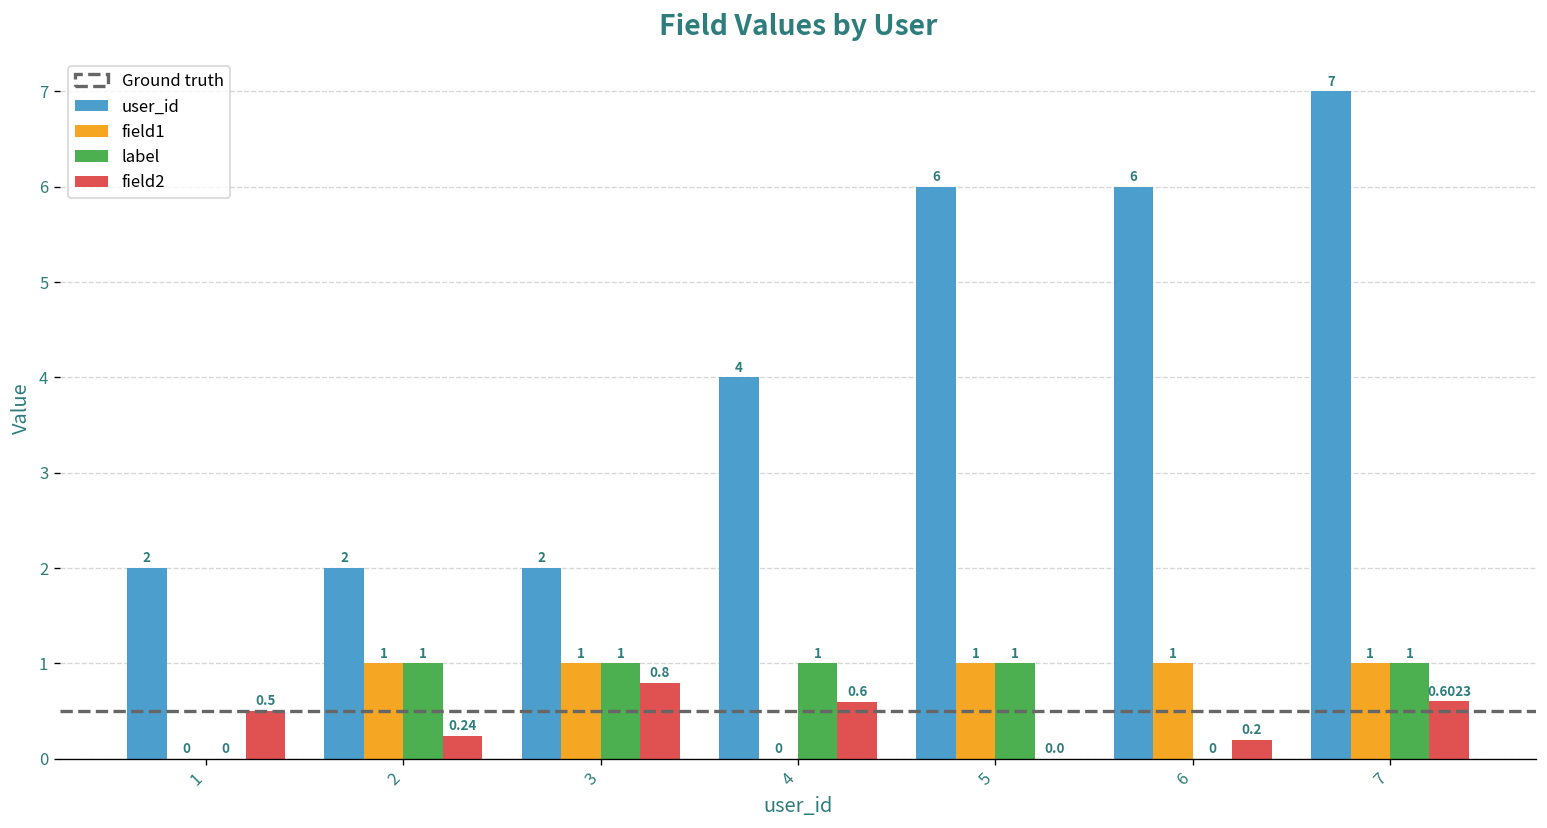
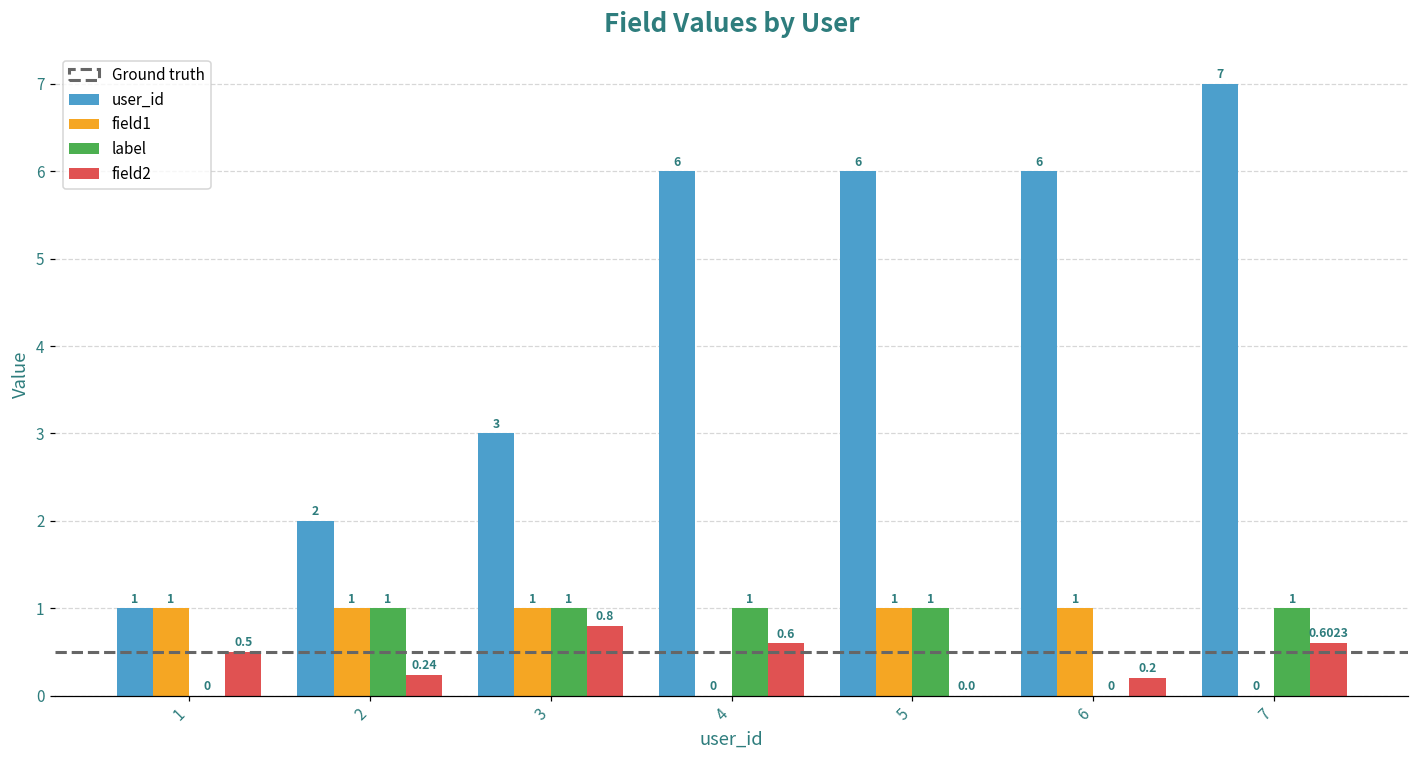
  {
    "user_id": {
-     "1": 2,
+     "1": 1,
      "2": 2,
-     "3": 2,
-     "4": 4,
+     "3": 3,
+     "4": 6,
      "5": 6,
      "6": 6,
      "7": 7
    },
    "field1": {
-     "1": 0,
+     "1": 1,
      "2": 1,
      "3": 1,
      "4": 0,
      "5": 1,
      "6": 1,
-     "7": 1
+     "7": 0
    },
    "label": {
      "1": 0,
      "2": 1,
      "3": 1,
      "4": 1,
      "5": 1,
      "6": 0,
      "7": 1
    },
    "field2": {
      "1": 0.5,
      "2": 0.24,
      "3": 0.8,
      "4": 0.6,
      "5": 0.0,
      "6": 0.2,
      "7": 0.6023
    }
  }
